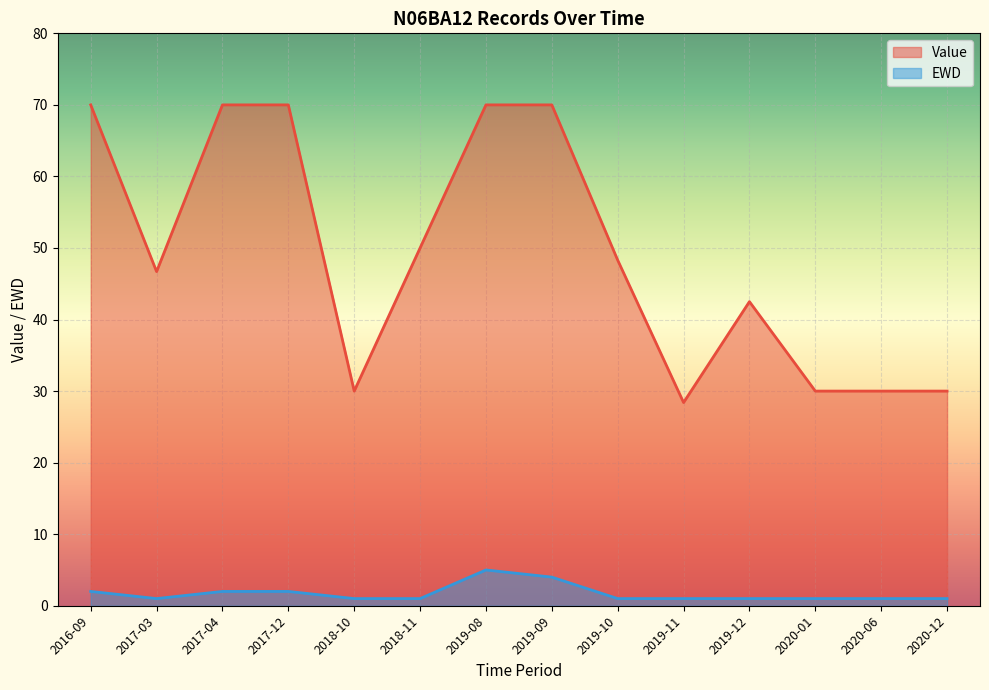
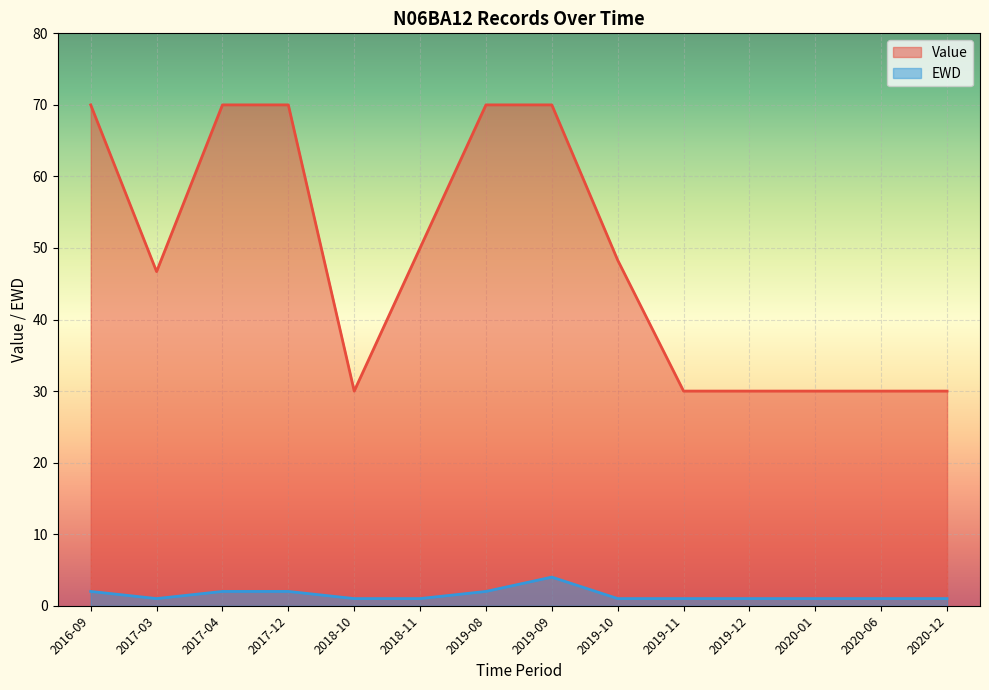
  {
    "Value": {
      "2016-09": 70,
      "2017-03": 47,
      "2017-04": 70,
      "2017-12": 70,
      "2018-10": 30,
      "2018-11": 50,
      "2019-08": 70,
      "2019-09": 70,
      "2019-10": 48,
-     "2019-11": 28,
-     "2019-12": 43,
+     "2019-11": 30,
+     "2019-12": 30,
      "2020-01": 30,
      "2020-06": 30,
      "2020-12": 30
    },
    "EWD": {
      "2016-09": 2,
      "2017-03": 1,
      "2017-04": 2,
      "2017-12": 2,
      "2018-10": 1,
      "2018-11": 1,
-     "2019-08": 5,
+     "2019-08": 2,
      "2019-09": 4,
      "2019-10": 1,
      "2019-11": 1,
      "2019-12": 1,
      "2020-01": 1,
      "2020-06": 1,
      "2020-12": 1
    }
  }
